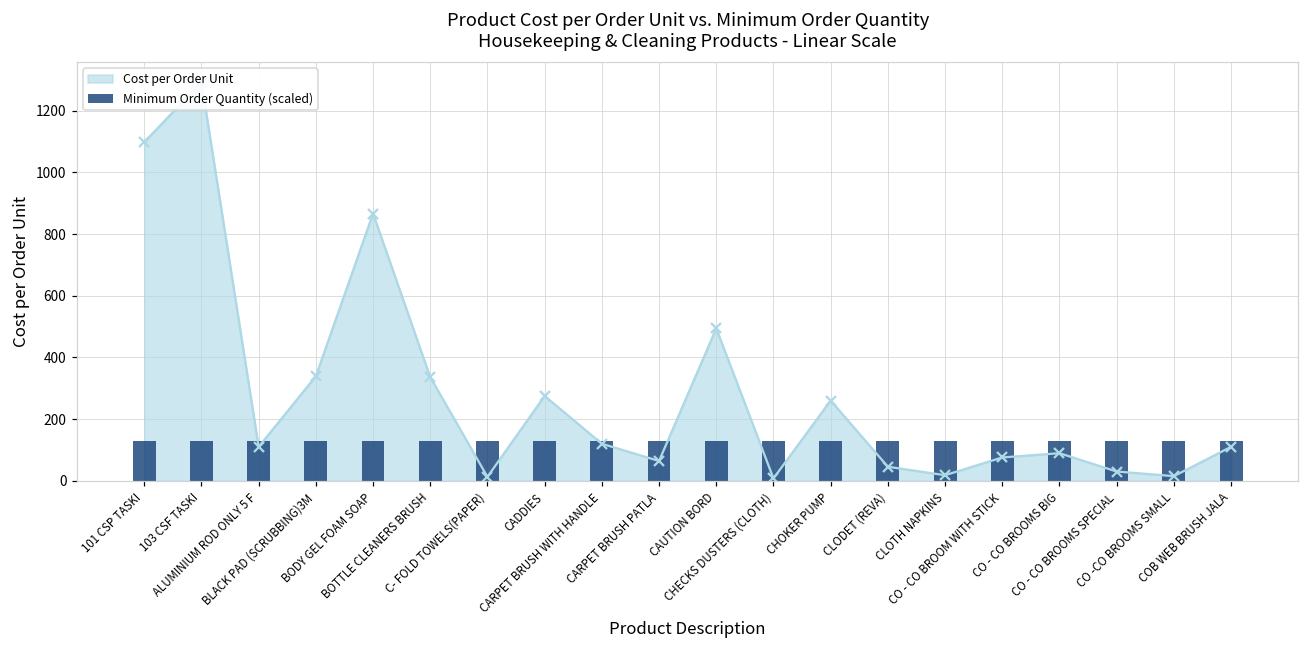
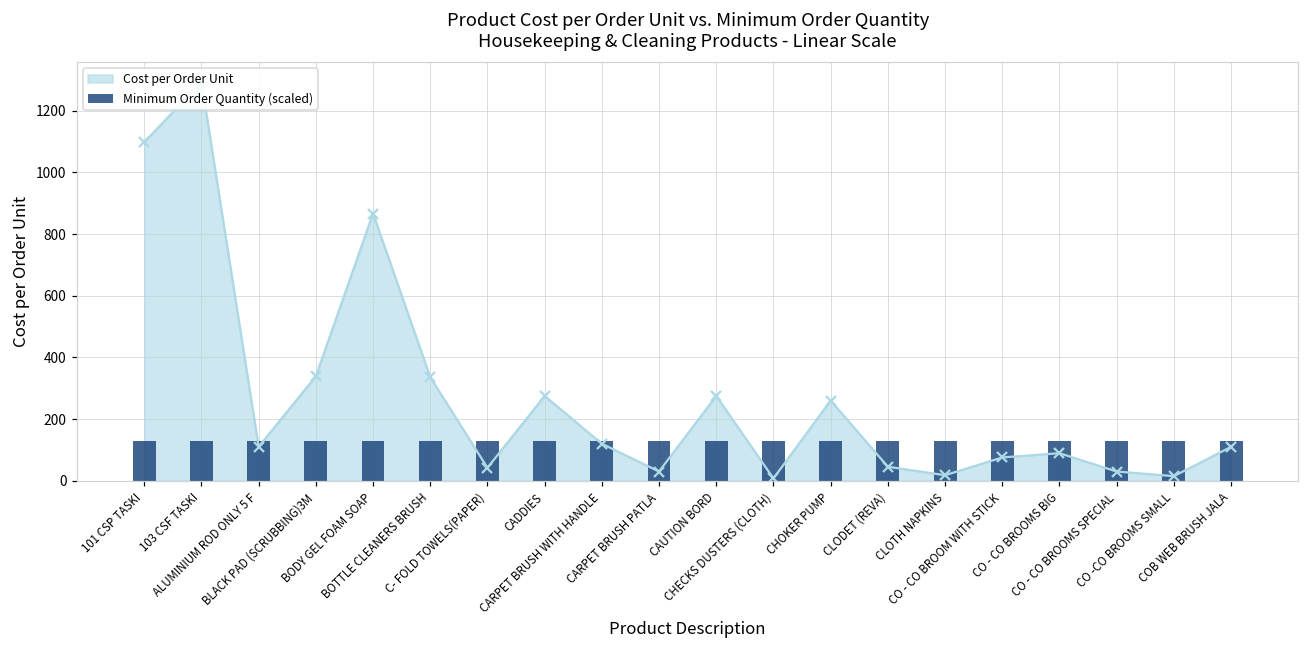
  {
    "Cost per Order Unit": {
      "101 CSP TASKI": 1100,
      "ALUMINIUM ROD ONLY 5 F": 110,
      "BLACK PAD (SCRUBBING)3M": 340,
      "BODY GEL FOAM SOAP": 870,
      "BOTTLE CLEANERS BRUSH": 340,
-     "C- FOLD TOWELS(PAPER)": 10,
+     "C- FOLD TOWELS(PAPER)": 40,
      "CADDIES": 280,
      "CARPET BRUSH WITH HANDLE": 120,
-     "CARPET BRUSH PATLA": 60,
-     "CAUTION BORD": 490,
+     "CARPET BRUSH PATLA": 30,
+     "CAUTION BORD": 280,
      "CHECKS DUSTERS (CLOTH)": 10,
      "CHOKER PUMP": 260,
      "CLODET (REVA)": 50,
      "CLOTH NAPKINS": 20,
      "CO - CO BROOM WITH STICK": 80,
      "CO - CO BROOMS BIG": 90,
      "CO - CO BROOMS SPECIAL": 30,
      "CO -CO BROOMS SMALL": 20,
      "COB WEB BRUSH JALA": 110
    },
    "Minimum Order Quantity (scaled)": {
      "101 CSP TASKI": 130,
      "103 CSF TASKI": 130,
      "ALUMINIUM ROD ONLY 5 F": 130,
      "BLACK PAD (SCRUBBING)3M": 130,
      "BODY GEL FOAM SOAP": 130,
      "BOTTLE CLEANERS BRUSH": 130,
      "C- FOLD TOWELS(PAPER)": 130,
      "CADDIES": 130,
      "CARPET BRUSH WITH HANDLE": 130,
      "CARPET BRUSH PATLA": 130,
      "CAUTION BORD": 130,
      "CHECKS DUSTERS (CLOTH)": 130,
      "CHOKER PUMP": 130,
      "CLODET (REVA)": 130,
      "CLOTH NAPKINS": 130,
      "CO - CO BROOM WITH STICK": 130,
      "CO - CO BROOMS BIG": 130,
      "CO - CO BROOMS SPECIAL": 130,
      "CO -CO BROOMS SMALL": 130,
      "COB WEB BRUSH JALA": 130
    }
  }
